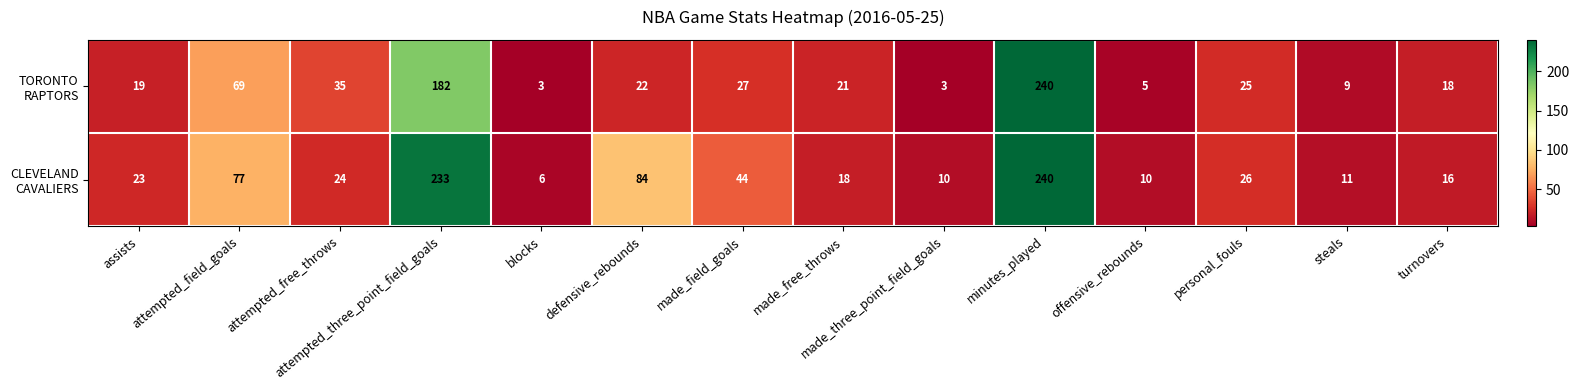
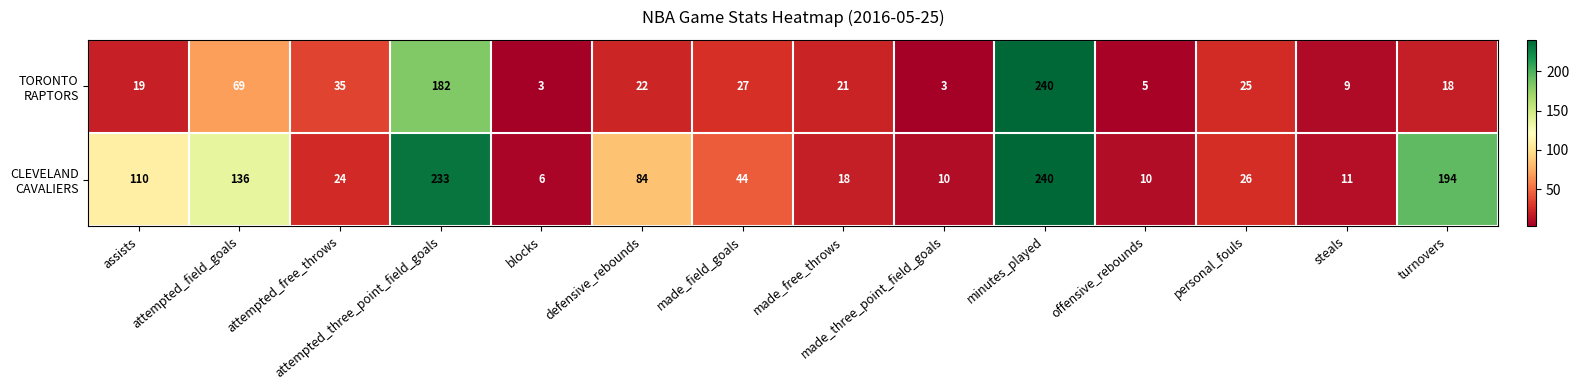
  {
    "TORONTO RAPTORS": {
      "assists": 19,
      "attempted_field_goals": 69,
      "attempted_free_throws": 35,
      "attempted_three_point_field_goals": 182,
      "blocks": 3,
      "defensive_rebounds": 22,
      "made_field_goals": 27,
      "made_free_throws": 21,
      "made_three_point_field_goals": 3,
      "minutes_played": 240,
      "offensive_rebounds": 5,
      "personal_fouls": 25,
      "steals": 9,
      "turnovers": 18
    },
    "CLEVELAND CAVALIERS": {
-     "assists": 23,
-     "attempted_field_goals": 77,
+     "assists": 110,
+     "attempted_field_goals": 136,
      "attempted_free_throws": 24,
      "attempted_three_point_field_goals": 233,
      "blocks": 6,
      "defensive_rebounds": 84,
      "made_field_goals": 44,
      "made_free_throws": 18,
      "made_three_point_field_goals": 10,
      "minutes_played": 240,
      "offensive_rebounds": 10,
      "personal_fouls": 26,
      "steals": 11,
-     "turnovers": 16
+     "turnovers": 194
    }
  }
